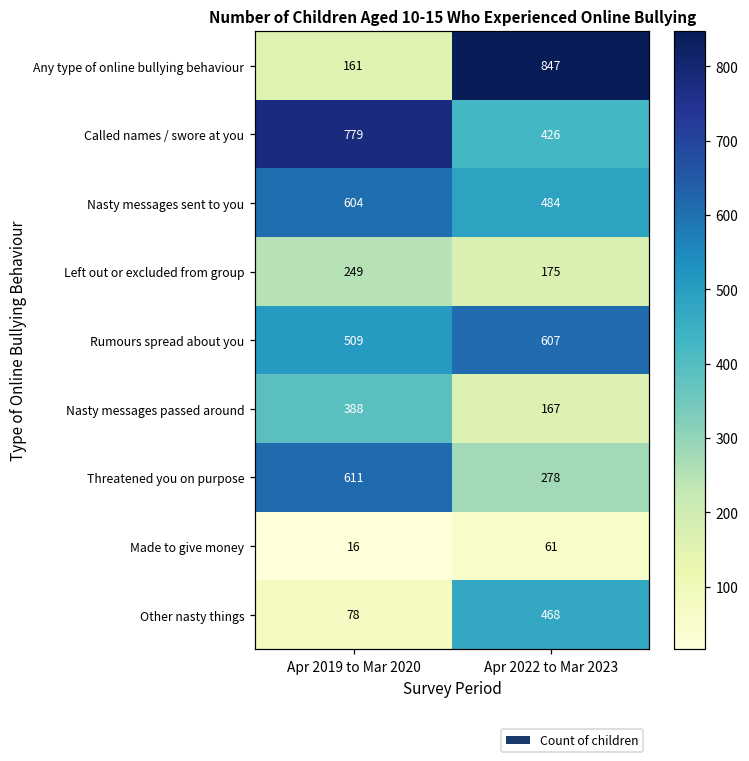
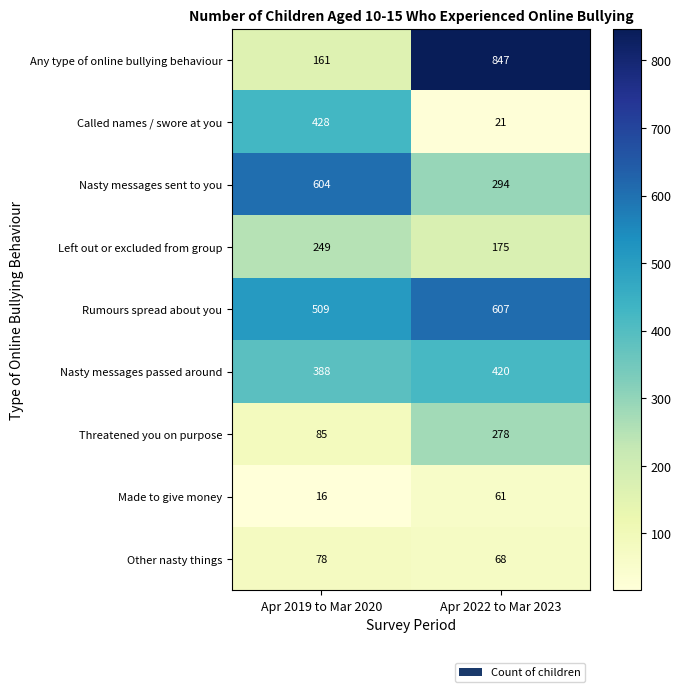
  {
    "Any type of online bullying behaviour": {
      "Apr 2019 to Mar 2020": 161,
      "Apr 2022 to Mar 2023": 847
    },
    "Called names / swore at you": {
-     "Apr 2019 to Mar 2020": 779,
-     "Apr 2022 to Mar 2023": 426
+     "Apr 2019 to Mar 2020": 428,
+     "Apr 2022 to Mar 2023": 21
    },
    "Nasty messages sent to you": {
      "Apr 2019 to Mar 2020": 604,
-     "Apr 2022 to Mar 2023": 484
+     "Apr 2022 to Mar 2023": 294
    },
    "Left out or excluded from group": {
      "Apr 2019 to Mar 2020": 249,
      "Apr 2022 to Mar 2023": 175
    },
    "Rumours spread about you": {
      "Apr 2019 to Mar 2020": 509,
      "Apr 2022 to Mar 2023": 607
    },
    "Nasty messages passed around": {
      "Apr 2019 to Mar 2020": 388,
-     "Apr 2022 to Mar 2023": 167
+     "Apr 2022 to Mar 2023": 420
    },
    "Threatened you on purpose": {
-     "Apr 2019 to Mar 2020": 611,
+     "Apr 2019 to Mar 2020": 85,
      "Apr 2022 to Mar 2023": 278
    },
    "Made to give money": {
      "Apr 2019 to Mar 2020": 16,
      "Apr 2022 to Mar 2023": 61
    },
    "Other nasty things": {
      "Apr 2019 to Mar 2020": 78,
-     "Apr 2022 to Mar 2023": 468
+     "Apr 2022 to Mar 2023": 68
    }
  }
